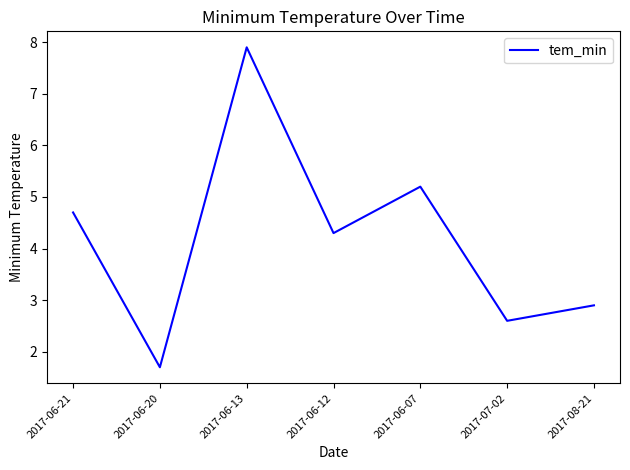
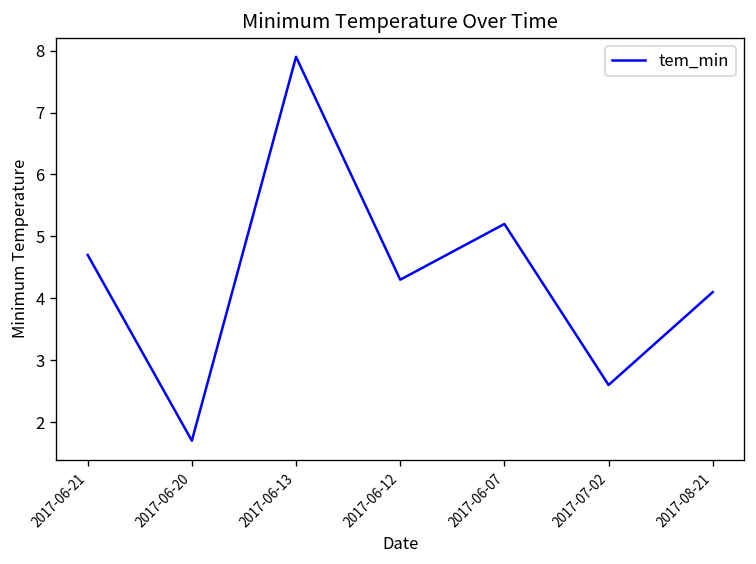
  {
    "2017-06-21": 4.7,
    "2017-06-20": 1.7,
    "2017-06-13": 7.9,
    "2017-06-12": 4.3,
    "2017-06-07": 5.2,
    "2017-07-02": 2.6,
-   "2017-08-21": 2.9
+   "2017-08-21": 4.1
  }
